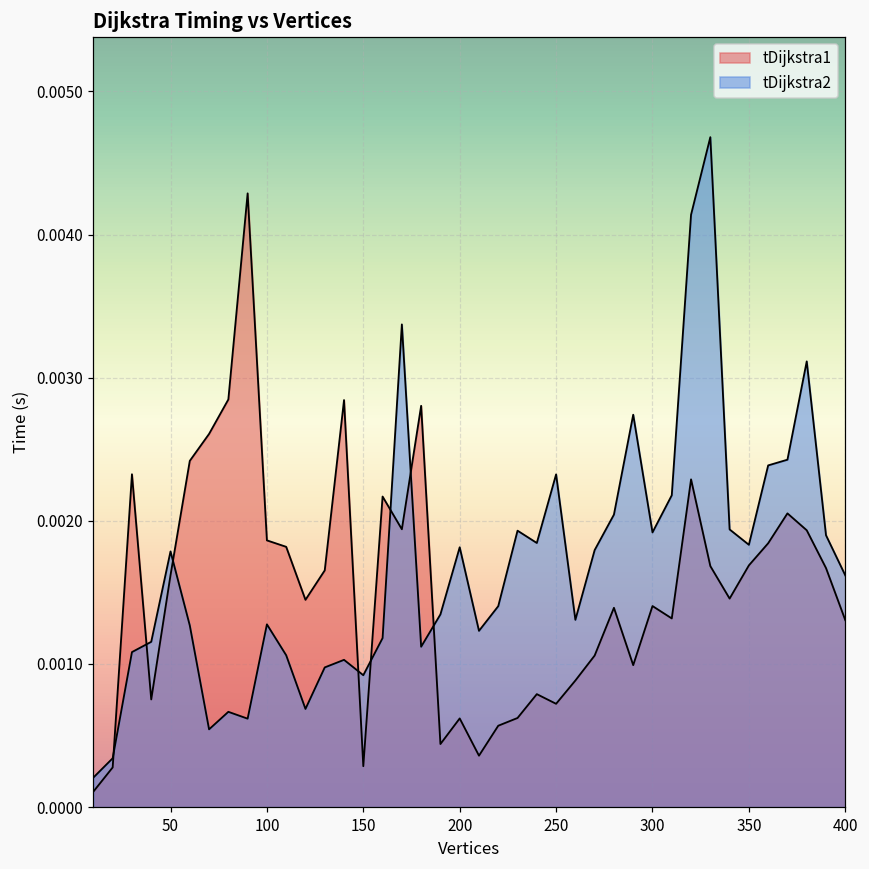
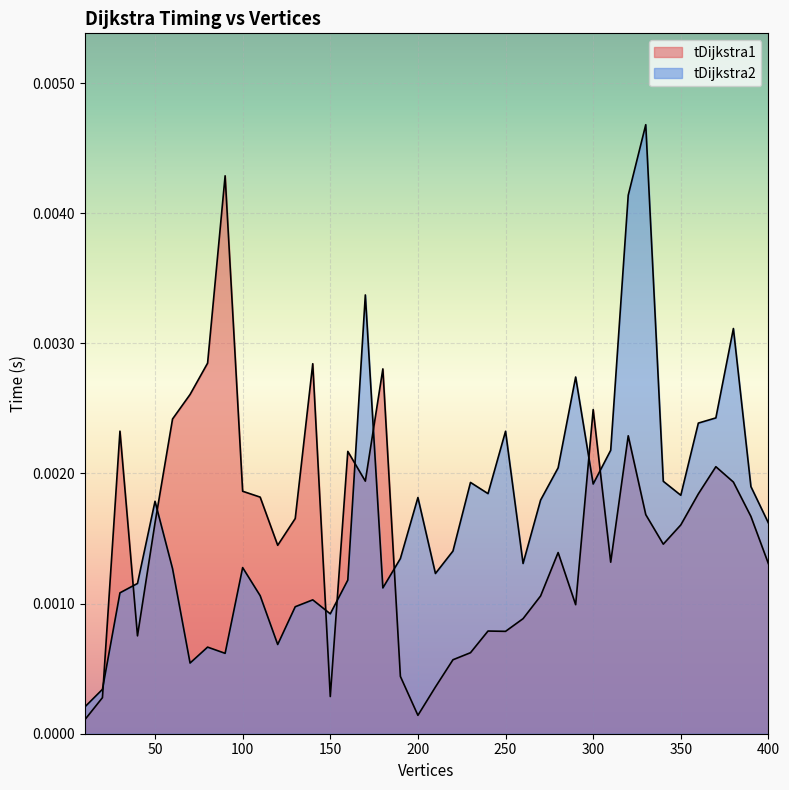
  {
    "tDijkstra1": {
      "50": 0.00162,
      "100": 0.00186,
      "150": 0.00029,
-     "200": 0.00062,
-     "250": 0.00072,
-     "300": 0.00140,
-     "350": 0.00169,
+     "200": 0.00014,
+     "250": 0.00079,
+     "300": 0.00249,
+     "350": 0.00160,
      "400": 0.00131
    },
    "tDijkstra2": {
      "50": 0.00179,
      "100": 0.00128,
      "150": 0.00092,
      "200": 0.00182,
      "250": 0.00232,
      "300": 0.00192,
      "350": 0.00183,
      "400": 0.00162
    }
  }
